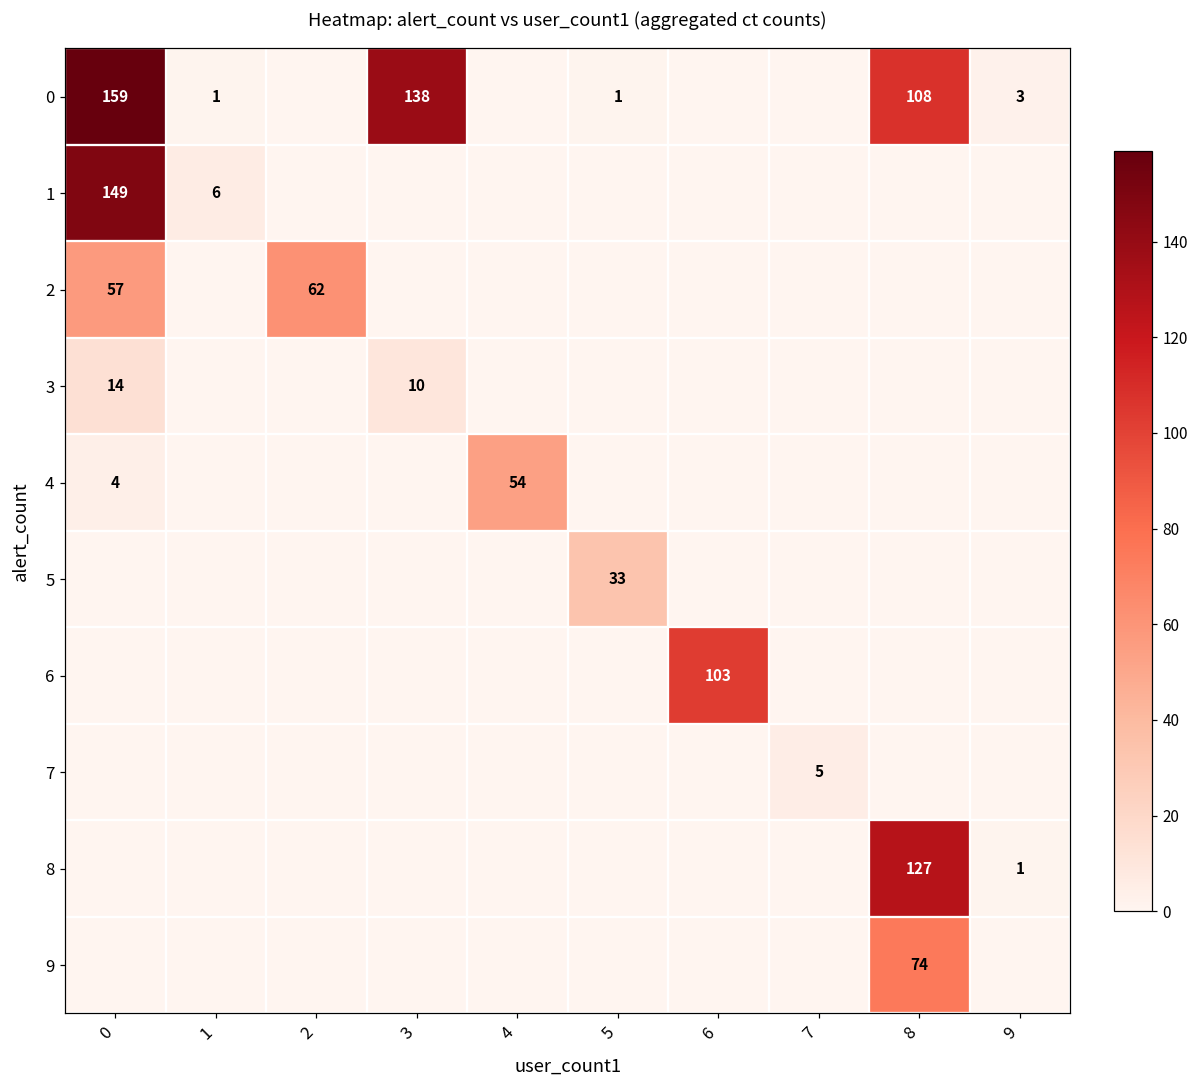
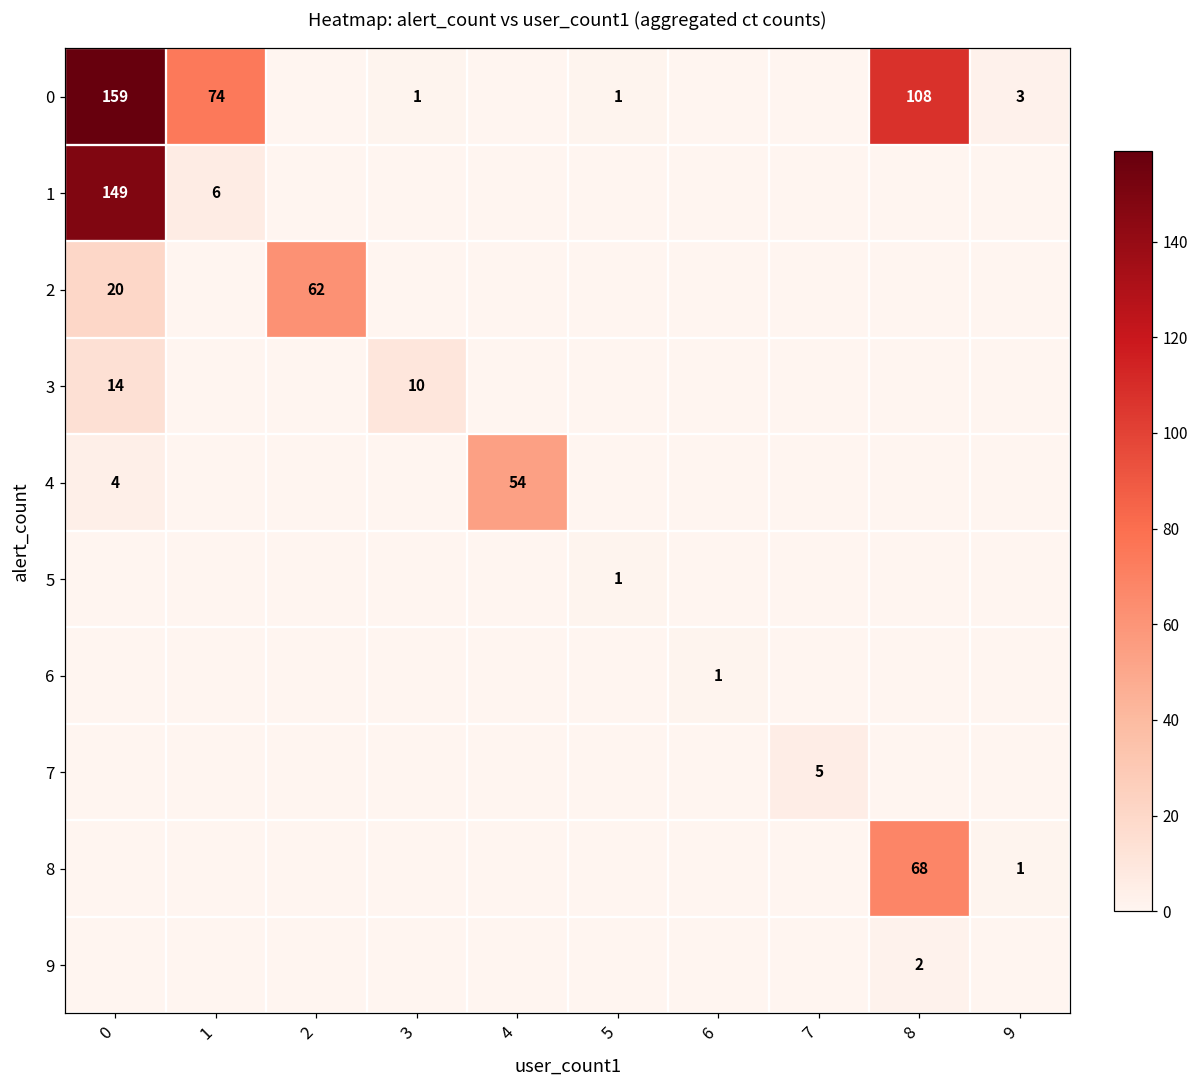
  {
    "0": {
      "0": 159,
-     "1": 1,
-     "3": 138,
+     "1": 74,
+     "3": 1,
      "5": 1,
      "8": 108,
      "9": 3
    },
    "1": {
      "0": 149,
      "1": 6
    },
    "2": {
-     "0": 57,
+     "0": 20,
      "2": 62
    },
    "3": {
      "0": 14,
      "3": 10
    },
    "4": {
      "0": 4,
      "4": 54
    },
    "5": {
-     "5": 33
+     "5": 1
    },
    "6": {
-     "6": 103
+     "6": 1
    },
    "7": {
      "7": 5
    },
    "8": {
-     "8": 127,
+     "8": 68,
      "9": 1
    },
    "9": {
-     "8": 74
+     "8": 2
    }
  }
